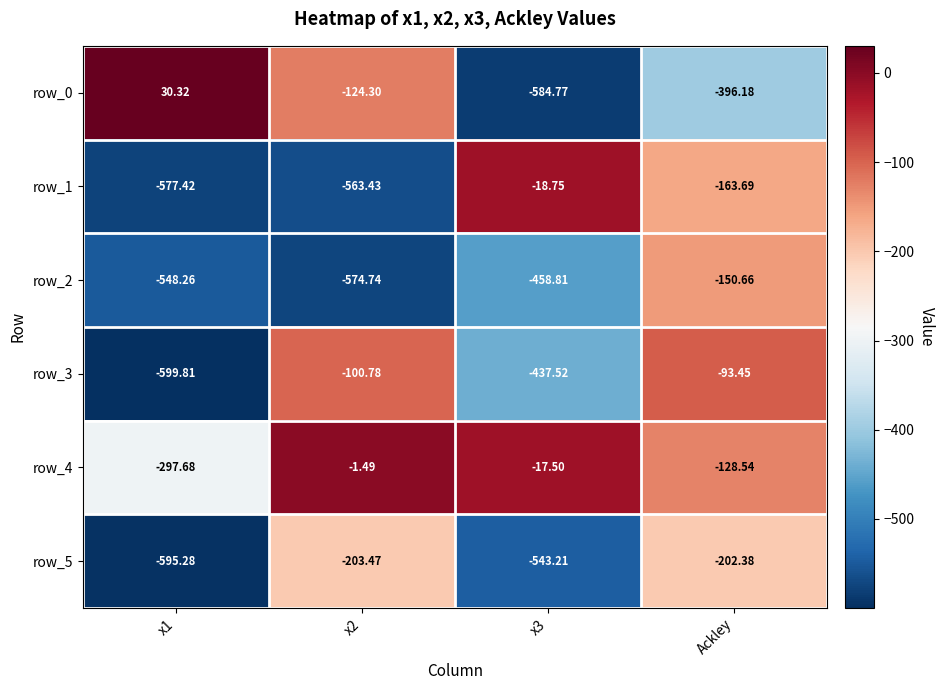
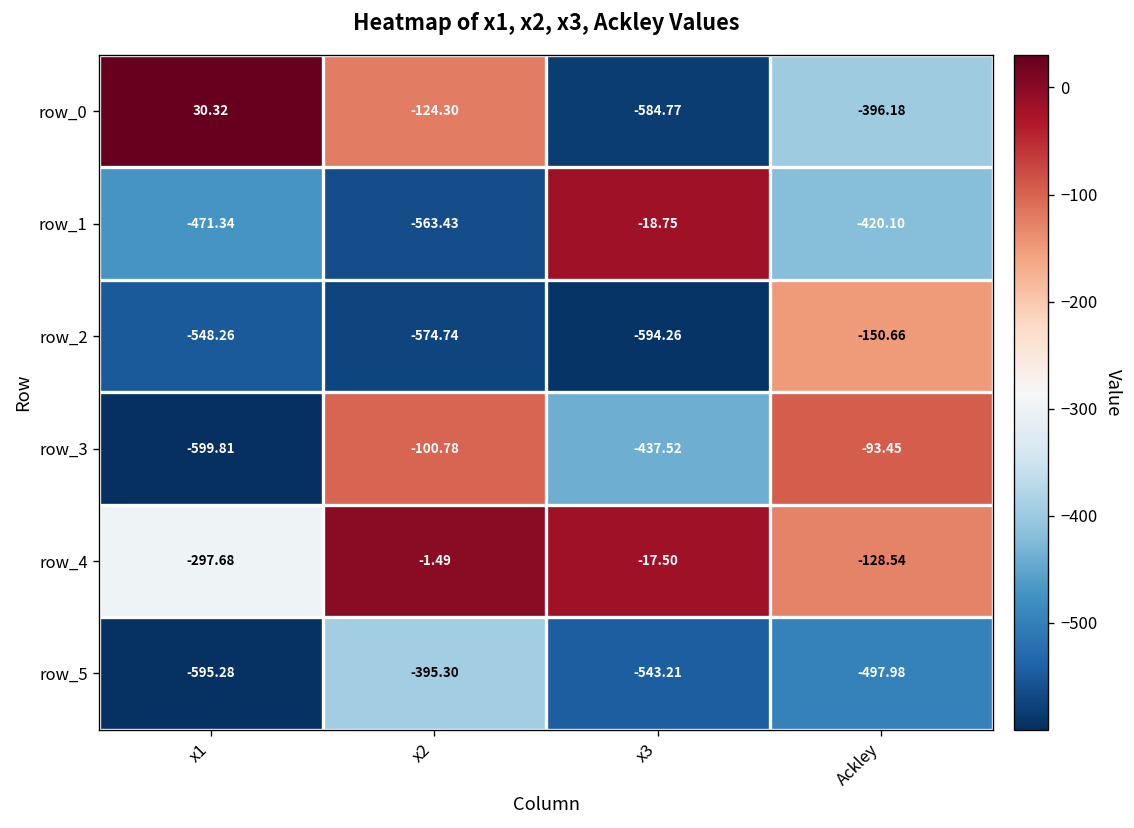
  {
    "row_0": {
      "x1": 30.32,
      "x2": -124.30,
      "x3": -584.77,
      "Ackley": -396.18
    },
    "row_1": {
-     "x1": -577.42,
+     "x1": -471.34,
      "x2": -563.43,
      "x3": -18.75,
-     "Ackley": -163.69
+     "Ackley": -420.10
    },
    "row_2": {
      "x1": -548.26,
      "x2": -574.74,
-     "x3": -458.81,
+     "x3": -594.26,
      "Ackley": -150.66
    },
    "row_3": {
      "x1": -599.81,
      "x2": -100.78,
      "x3": -437.52,
      "Ackley": -93.45
    },
    "row_4": {
      "x1": -297.68,
      "x2": -1.49,
      "x3": -17.50,
      "Ackley": -128.54
    },
    "row_5": {
      "x1": -595.28,
-     "x2": -203.47,
+     "x2": -395.30,
      "x3": -543.21,
-     "Ackley": -202.38
+     "Ackley": -497.98
    }
  }
